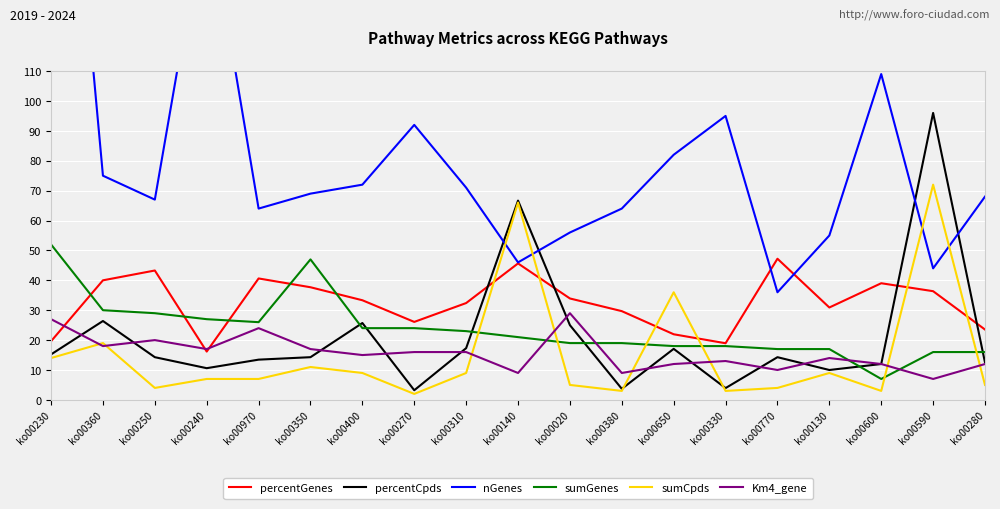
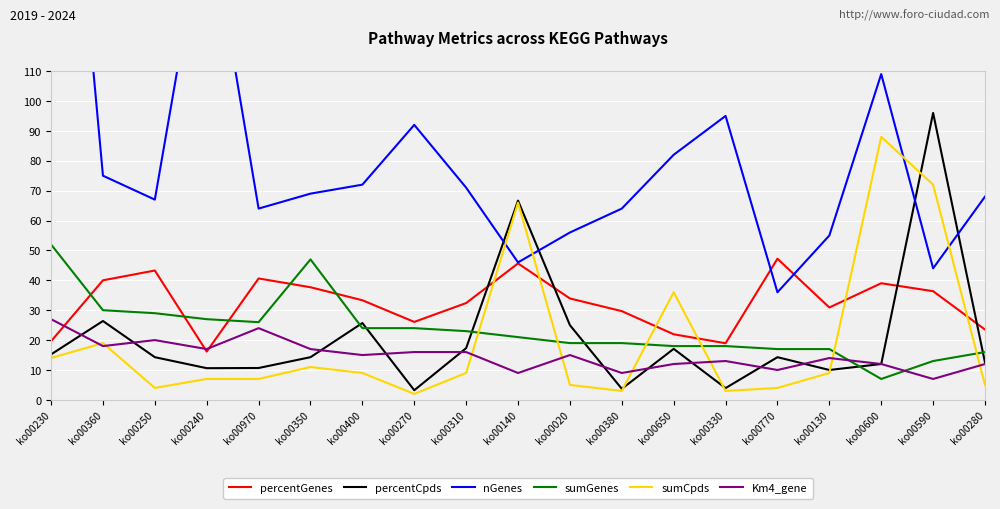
  {
    "percentGenes": {
      "ko00230": 20,
      "ko00360": 40,
      "ko00250": 43,
      "ko00970": 41,
      "ko00350": 38,
      "ko00400": 33,
      "ko00270": 26,
      "ko00310": 32,
      "ko00020": 34,
      "ko00380": 30,
      "ko00650": 22,
      "ko00330": 19,
      "ko00770": 47,
      "ko00130": 31,
      "ko00600": 39,
      "ko00590": 36,
      "ko00280": 24
    },
    "percentCpds": {
      "ko00230": 15,
      "ko00360": 26,
      "ko00250": 14,
      "ko00240": 11,
-     "ko00970": 13,
+     "ko00970": 11,
      "ko00350": 14,
      "ko00400": 26,
      "ko00270": 3,
      "ko00310": 17,
      "ko00020": 25,
      "ko00650": 17,
      "ko00330": 4,
      "ko00770": 14,
      "ko00130": 10,
      "ko00590": 96
    },
    "nGenes": {
      "ko00360": 75,
      "ko00250": 67,
      "ko00970": 64,
      "ko00350": 69,
      "ko00400": 72,
      "ko00270": 92,
      "ko00310": 71,
      "ko00020": 56,
      "ko00380": 64,
      "ko00650": 82,
      "ko00330": 95,
      "ko00770": 36,
      "ko00130": 55,
      "ko00600": 109,
      "ko00590": 44,
      "ko00280": 68
    },
    "sumGenes": {
      "ko00230": 52,
      "ko00360": 30,
      "ko00250": 29,
      "ko00240": 27,
      "ko00970": 26,
      "ko00350": 47,
      "ko00400": 24,
      "ko00270": 24,
      "ko00310": 23,
      "ko00140": 21,
      "ko00020": 19,
      "ko00380": 19,
      "ko00650": 18,
      "ko00330": 18,
      "ko00770": 17,
      "ko00130": 17,
      "ko00600": 7,
-     "ko00590": 16,
+     "ko00590": 13,
      "ko00280": 16
    },
    "sumCpds": {
      "ko00230": 14,
      "ko00360": 19,
      "ko00250": 4,
      "ko00240": 7,
      "ko00970": 7,
      "ko00350": 11,
      "ko00400": 9,
      "ko00270": 2,
      "ko00310": 9,
      "ko00020": 5,
      "ko00650": 36,
      "ko00330": 3,
      "ko00770": 4,
      "ko00130": 9,
-     "ko00600": 3,
+     "ko00600": 88,
      "ko00590": 72,
      "ko00280": 5
    },
    "Km4_gene": {
      "ko00230": 27,
      "ko00360": 18,
      "ko00250": 20,
      "ko00970": 24,
      "ko00350": 17,
      "ko00400": 15,
      "ko00270": 16,
      "ko00310": 16,
      "ko00140": 9,
-     "ko00020": 29,
+     "ko00020": 15,
      "ko00380": 9,
      "ko00650": 12,
      "ko00330": 13,
      "ko00770": 10,
      "ko00130": 14,
      "ko00590": 7
    }
  }
